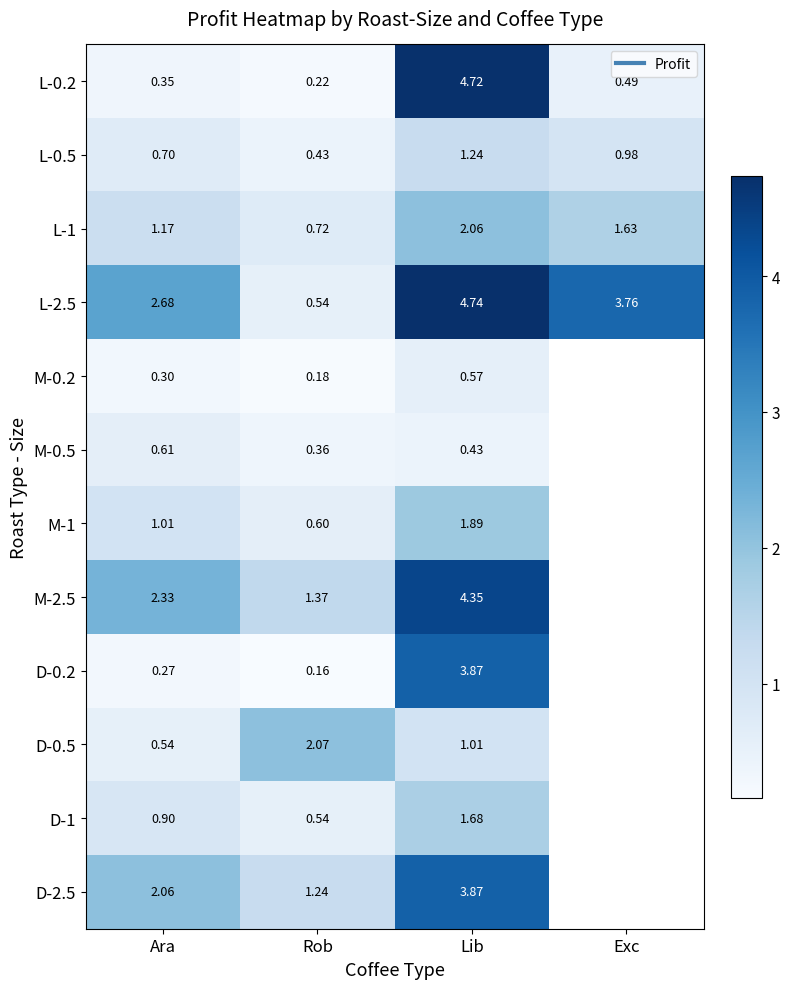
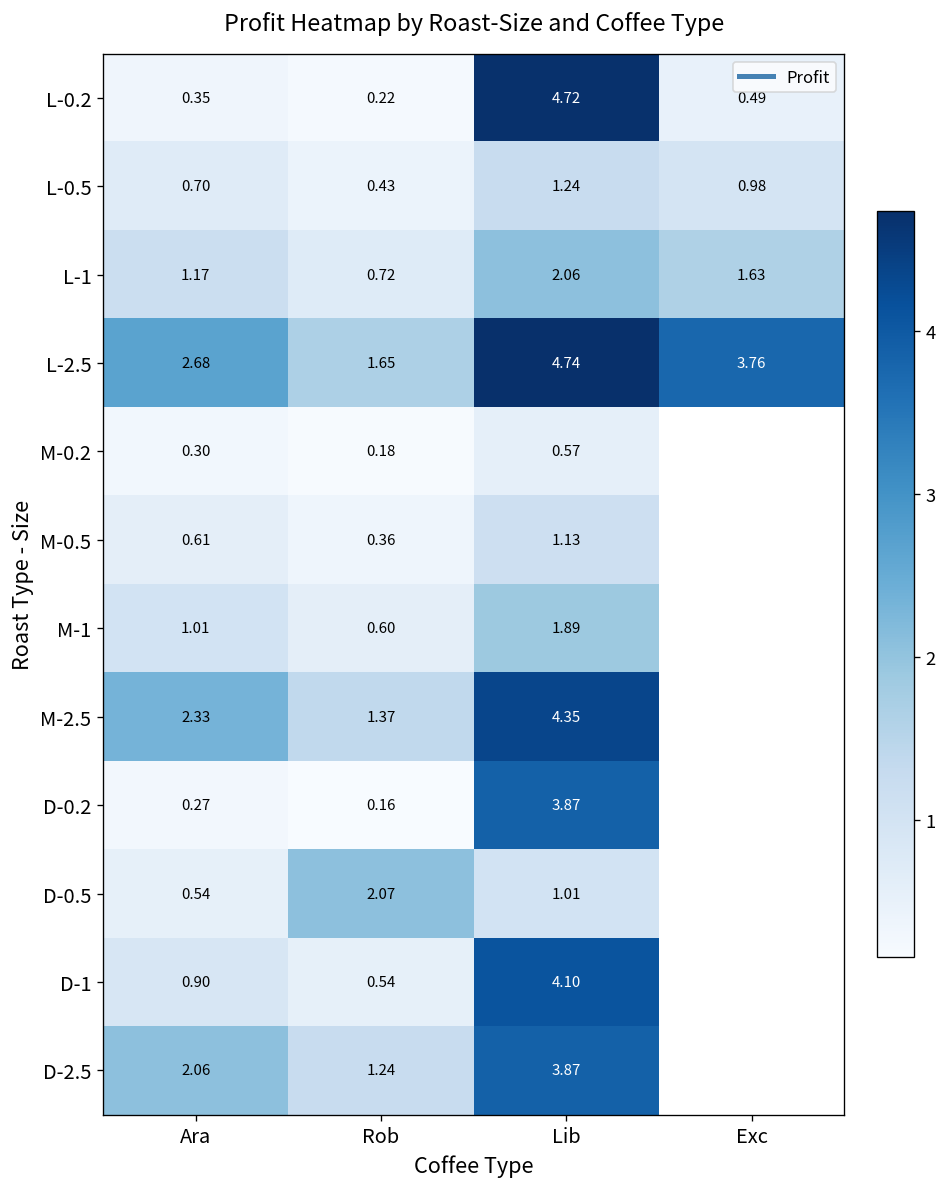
  {
    "L-0.2": {
      "Ara": 0.35,
      "Rob": 0.22,
      "Lib": 4.72
    },
    "L-0.5": {
      "Ara": 0.70,
      "Rob": 0.43,
      "Lib": 1.24,
      "Exc": 0.98
    },
    "L-1": {
      "Ara": 1.17,
      "Rob": 0.72,
      "Lib": 2.06,
      "Exc": 1.63
    },
    "L-2.5": {
      "Ara": 2.68,
-     "Rob": 0.54,
+     "Rob": 1.65,
      "Lib": 4.74,
      "Exc": 3.76
    },
    "M-0.2": {
      "Ara": 0.30,
      "Rob": 0.18,
      "Lib": 0.57
    },
    "M-0.5": {
      "Ara": 0.61,
      "Rob": 0.36,
-     "Lib": 0.43
+     "Lib": 1.13
    },
    "M-1": {
      "Ara": 1.01,
      "Rob": 0.60,
      "Lib": 1.89
    },
    "M-2.5": {
      "Ara": 2.33,
      "Rob": 1.37,
      "Lib": 4.35
    },
    "D-0.2": {
      "Ara": 0.27,
      "Rob": 0.16,
      "Lib": 3.87
    },
    "D-0.5": {
      "Ara": 0.54,
      "Rob": 2.07,
      "Lib": 1.01
    },
    "D-1": {
      "Ara": 0.90,
      "Rob": 0.54,
-     "Lib": 1.68
+     "Lib": 4.10
    },
    "D-2.5": {
      "Ara": 2.06,
      "Rob": 1.24,
      "Lib": 3.87
    }
  }
